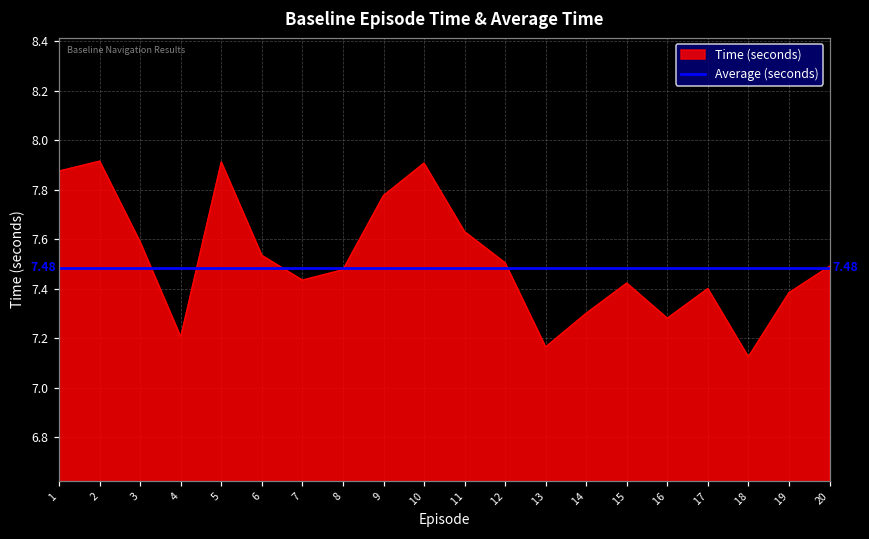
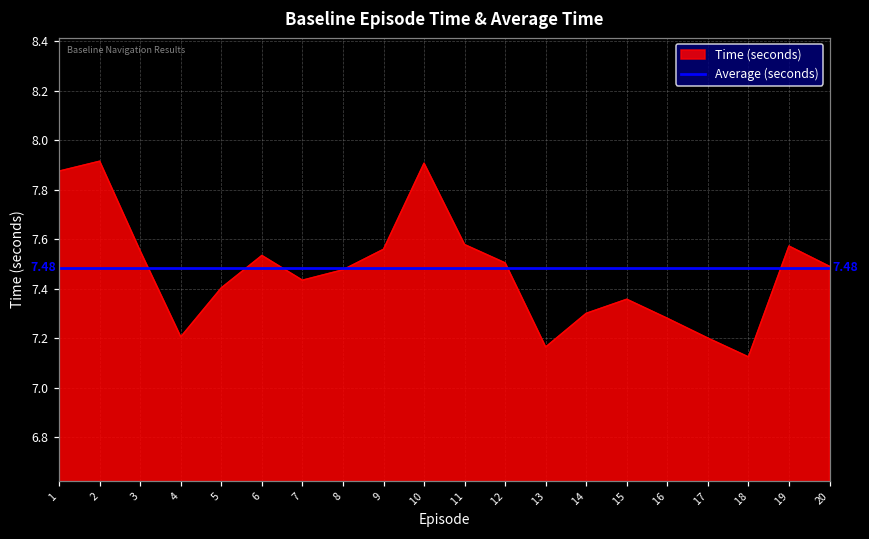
  {
    "Time (seconds)": {
      "1": 7.88,
      "2": 7.92,
-     "3": 7.59,
+     "3": 7.55,
      "4": 7.21,
-     "5": 7.91,
+     "5": 7.40,
      "6": 7.53,
      "7": 7.43,
-     "9": 7.78,
+     "9": 7.56,
      "10": 7.91,
-     "11": 7.63,
+     "11": 7.58,
      "12": 7.50,
      "13": 7.16,
      "14": 7.30,
-     "15": 7.42,
+     "15": 7.36,
      "16": 7.28,
-     "17": 7.4,
+     "17": 7.2,
      "18": 7.12,
-     "19": 7.38
+     "19": 7.57
    },
    "Average (seconds)": {
      "1": 7.48
    }
  }
